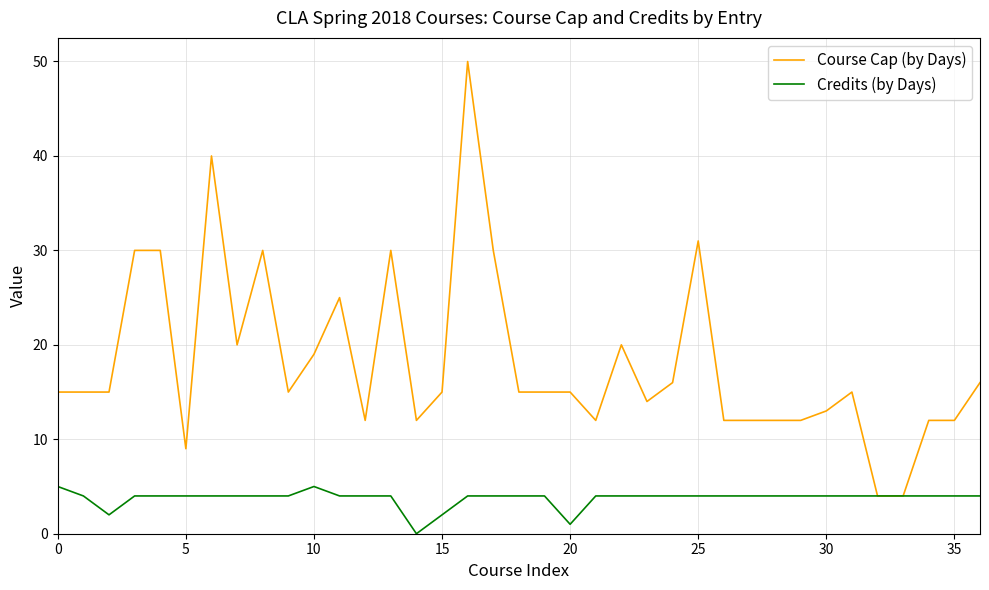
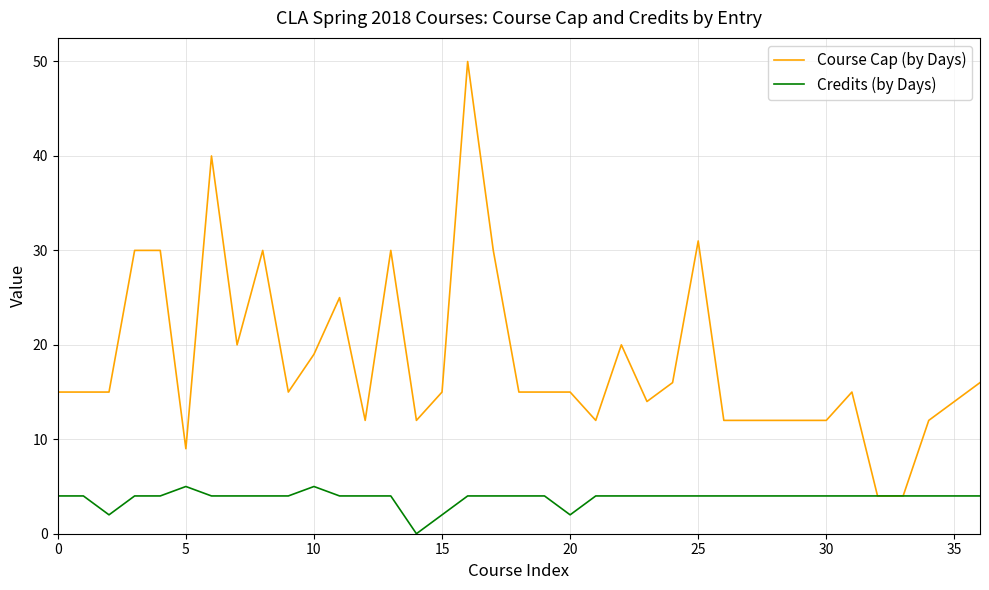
  {
    "Course Cap (by Days)": {
      "0": 15,
      "5": 9,
      "10": 19,
      "15": 15,
      "20": 15,
      "25": 31,
-     "30": 13,
-     "35": 12
+     "30": 12,
+     "35": 14
    },
    "Credits (by Days)": {
-     "0": 5,
-     "5": 4,
+     "0": 4,
+     "5": 5,
      "10": 5,
      "15": 2,
-     "20": 1,
+     "20": 2,
      "25": 4,
      "30": 4,
      "35": 4
    }
  }
